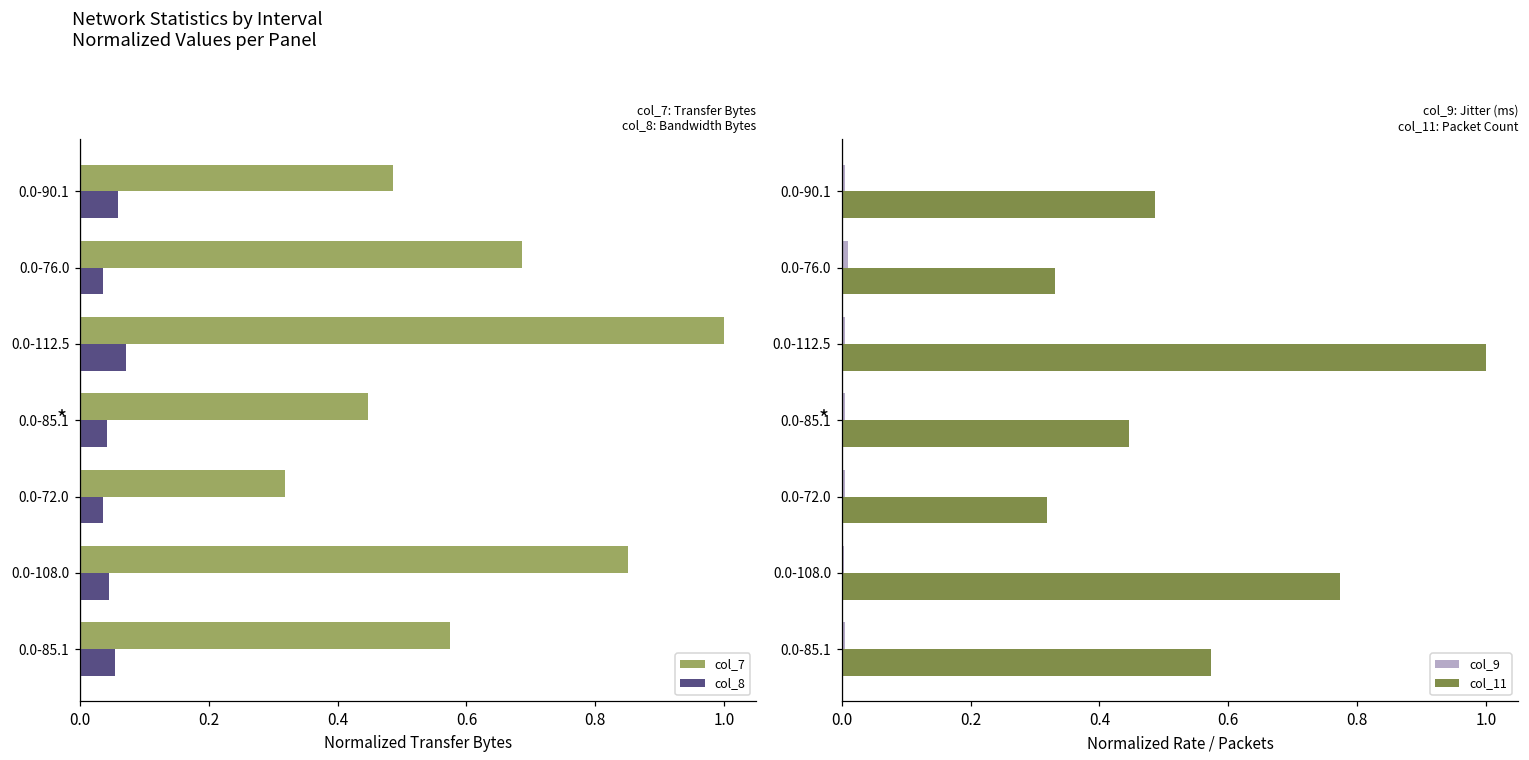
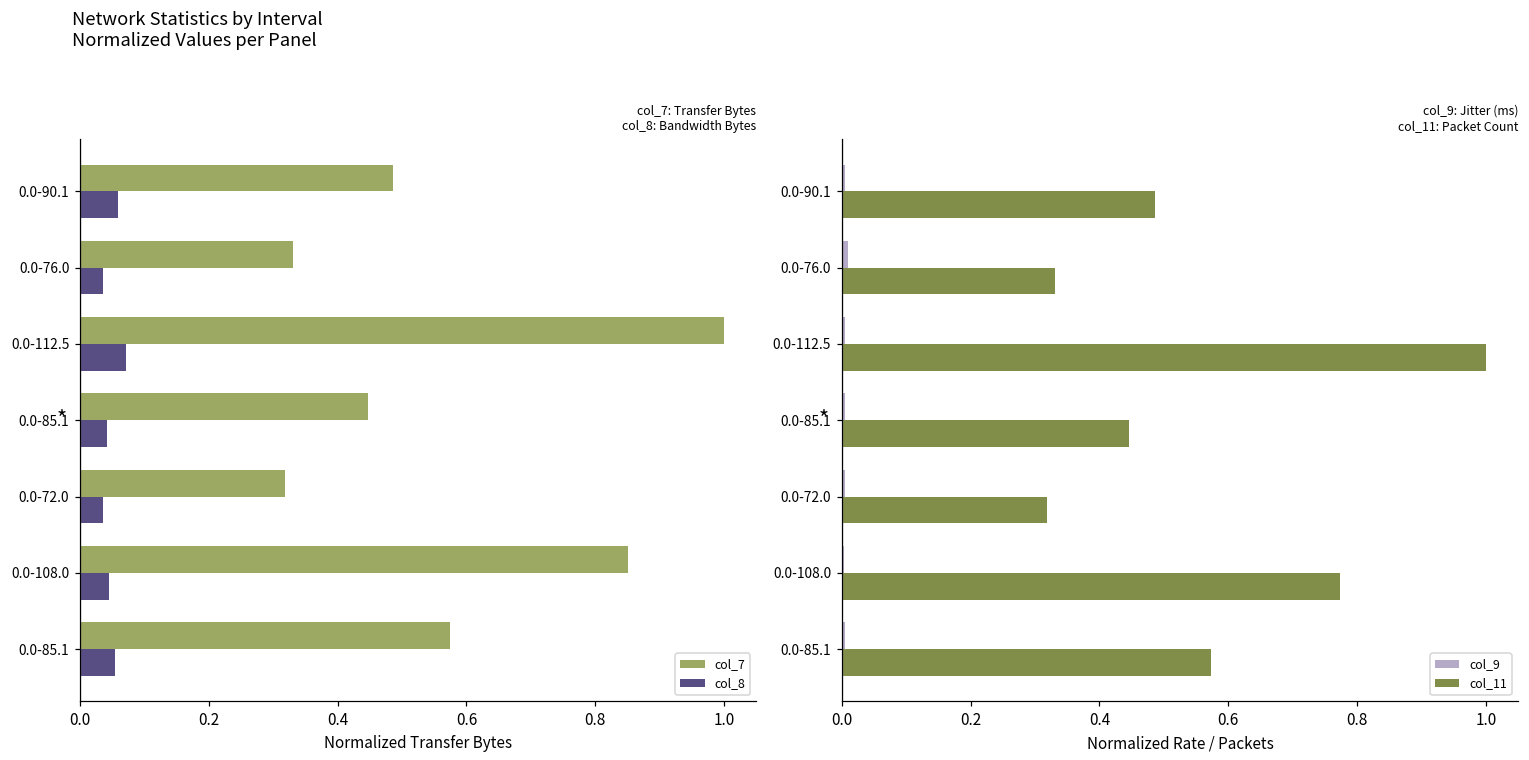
  {
    "col_7: Transfer Bytes col_8: Bandwidth Bytes": {
      "col_7": {
        "0.0-90.1": 0.49,
-       "0.0-76.0": 0.69,
+       "0.0-76.0": 0.33,
        "0.0-112.5": 1.00,
        "0.0-72.0": 0.32,
        "0.0-108.0": 0.85
      },
      "col_8": {
        "0.0-90.1": 0.06,
        "0.0-76.0": 0.03,
        "0.0-112.5": 0.07,
        "0.0-72.0": 0.04,
        "0.0-108.0": 0.05
      }
    },
    "col_9: Jitter (ms) col_11: Packet Count": {
      "col_9": {
        "0.0-76.0": 0.01,
        "0.0-112.5": 0.01,
        "0.0-72.0": 0.01
      },
      "col_11": {
        "0.0-90.1": 0.49,
        "0.0-76.0": 0.33,
        "0.0-112.5": 1.00,
        "0.0-72.0": 0.32,
        "0.0-108.0": 0.77
      }
    }
  }
